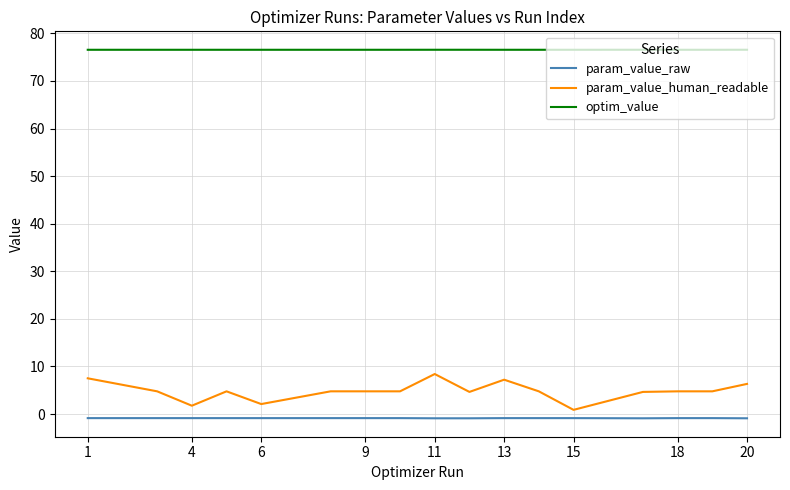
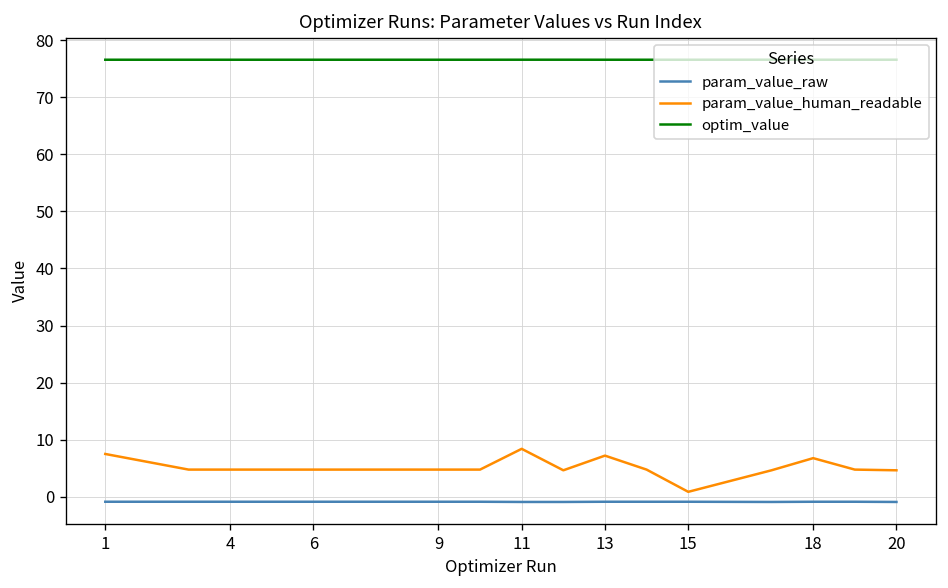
  {
    "param_value_raw": {
      "1": -1,
      "4": -1,
      "6": -1,
      "9": -1,
      "11": -1,
      "13": -1,
      "15": -1,
      "18": -1,
      "20": -1
    },
    "param_value_human_readable": {
      "1": 8,
-     "4": 2,
-     "6": 2,
+     "4": 5,
+     "6": 5,
      "9": 5,
      "11": 8,
      "13": 7,
      "15": 1,
-     "18": 5,
-     "20": 6
+     "18": 7,
+     "20": 5
    },
    "optim_value": {
      "1": 77,
      "4": 77,
      "6": 77,
      "9": 77,
      "11": 77,
      "13": 77
    }
  }
